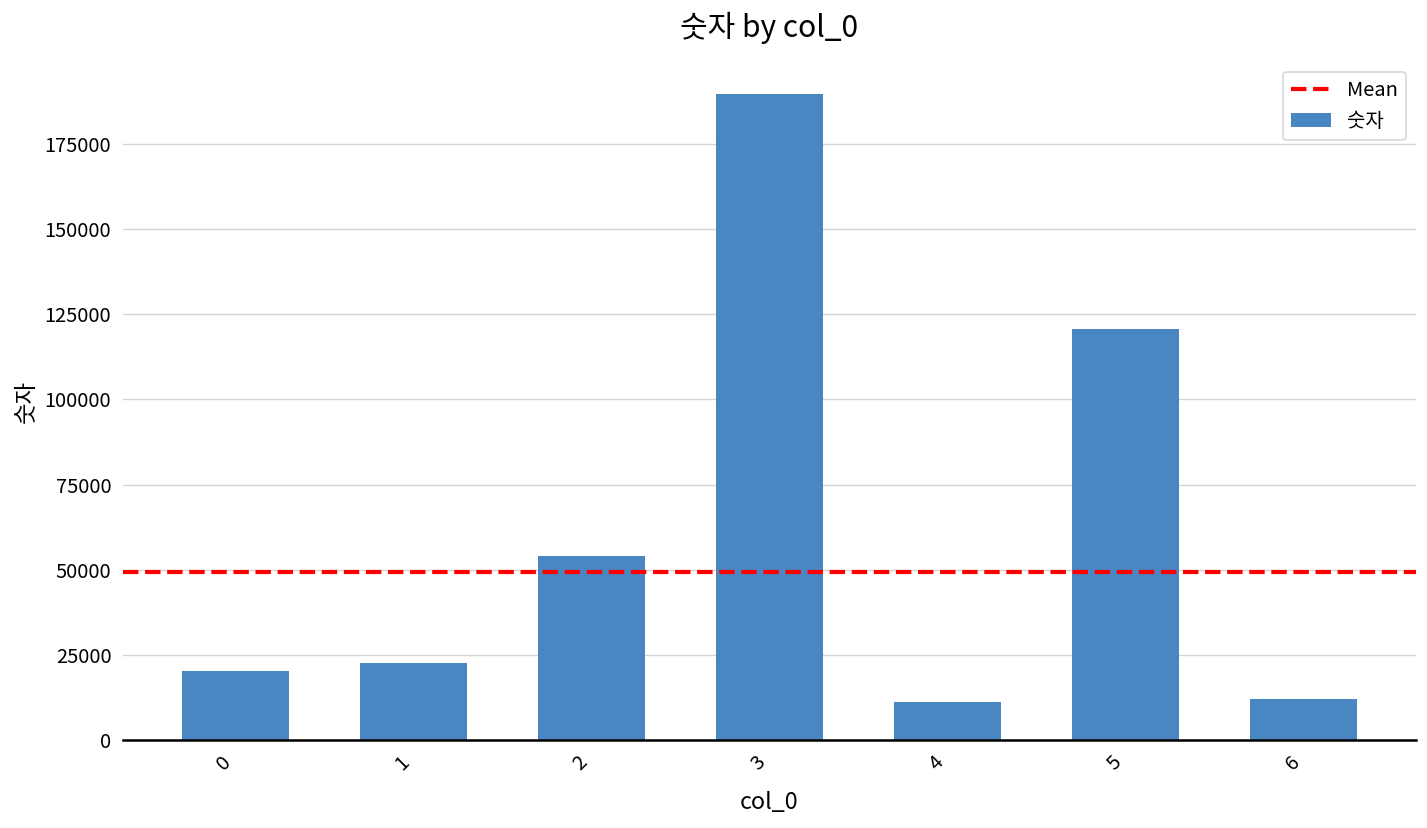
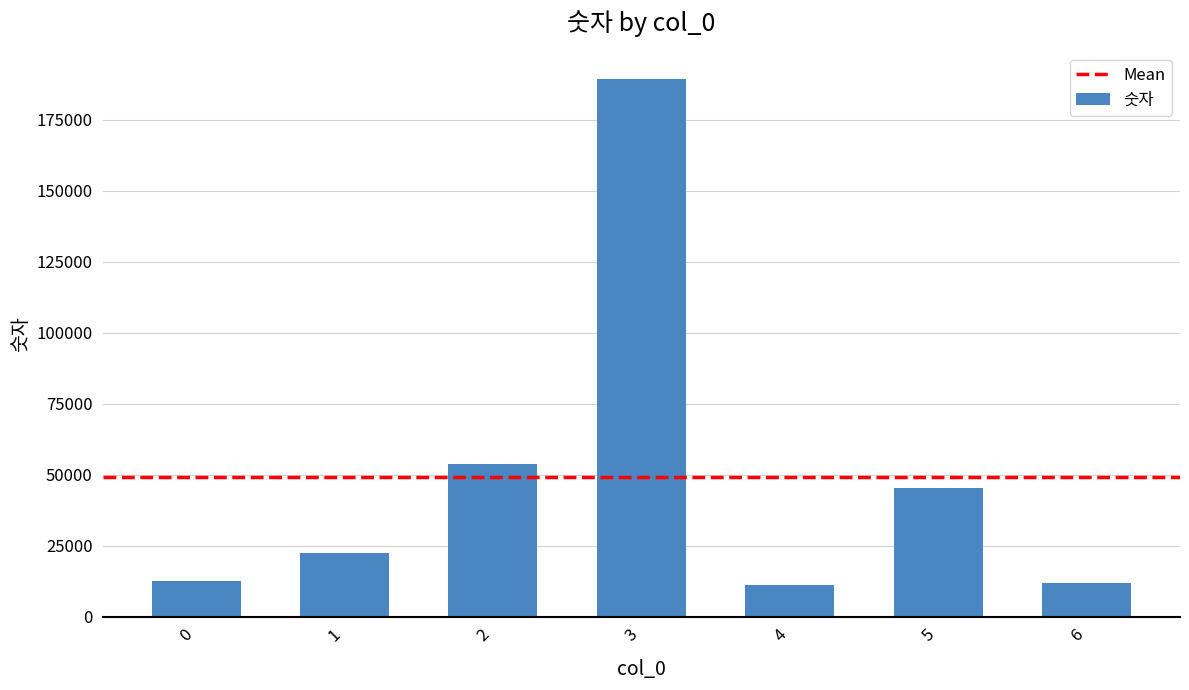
  {
-   "0": 20000,
+   "0": 13000,
    "1": 23000,
    "2": 54000,
    "3": 190000,
    "4": 11000,
-   "5": 121000,
+   "5": 46000,
    "6": 12000
  }
